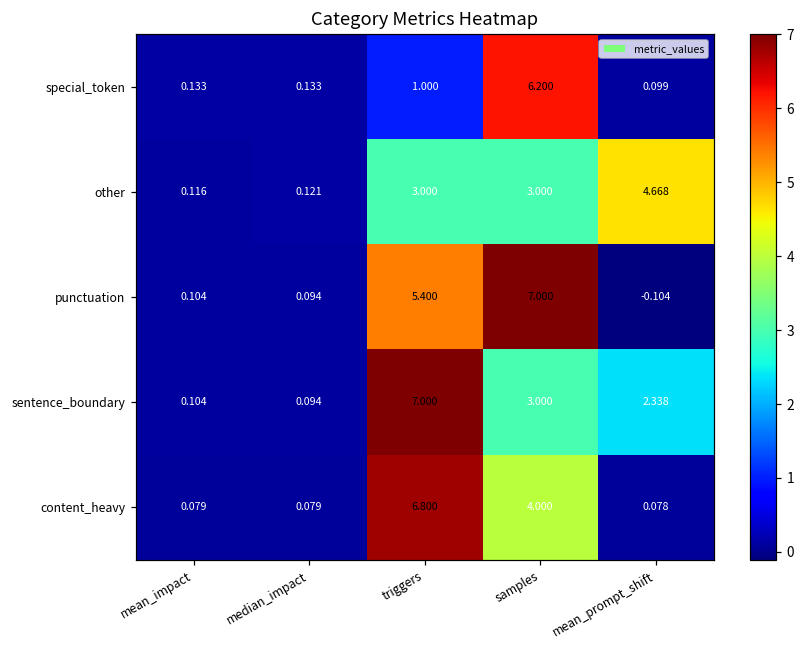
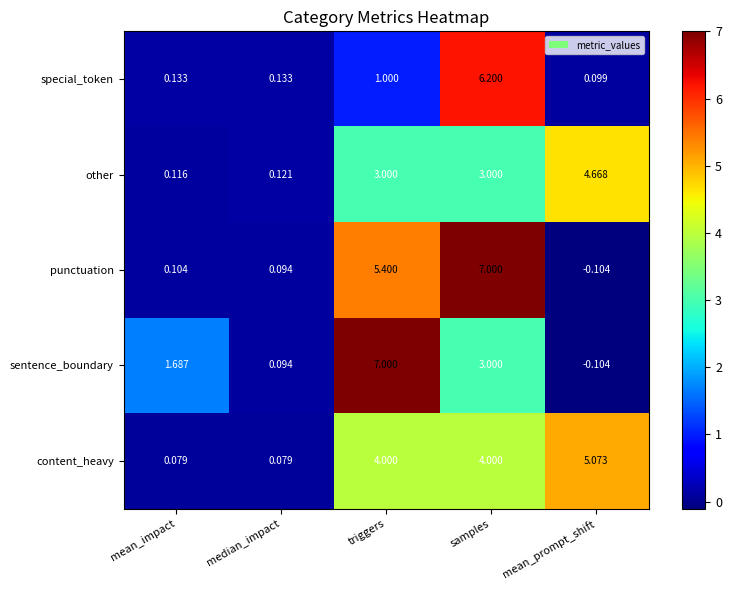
  {
    "special_token": {
      "mean_impact": 0.133,
      "median_impact": 0.133,
      "triggers": 1.000,
      "samples": 6.200,
      "mean_prompt_shift": 0.099
    },
    "other": {
      "mean_impact": 0.116,
      "median_impact": 0.121,
      "triggers": 3.000,
      "samples": 3.000,
      "mean_prompt_shift": 4.668
    },
    "punctuation": {
      "mean_impact": 0.104,
      "median_impact": 0.094,
      "triggers": 5.400,
      "samples": 7.000,
      "mean_prompt_shift": -0.104
    },
    "sentence_boundary": {
-     "mean_impact": 0.104,
+     "mean_impact": 1.687,
      "median_impact": 0.094,
      "triggers": 7.000,
      "samples": 3.000,
-     "mean_prompt_shift": 2.338
+     "mean_prompt_shift": -0.104
    },
    "content_heavy": {
      "mean_impact": 0.079,
      "median_impact": 0.079,
-     "triggers": 6.800,
+     "triggers": 4.000,
      "samples": 4.000,
-     "mean_prompt_shift": 0.078
+     "mean_prompt_shift": 5.073
    }
  }
